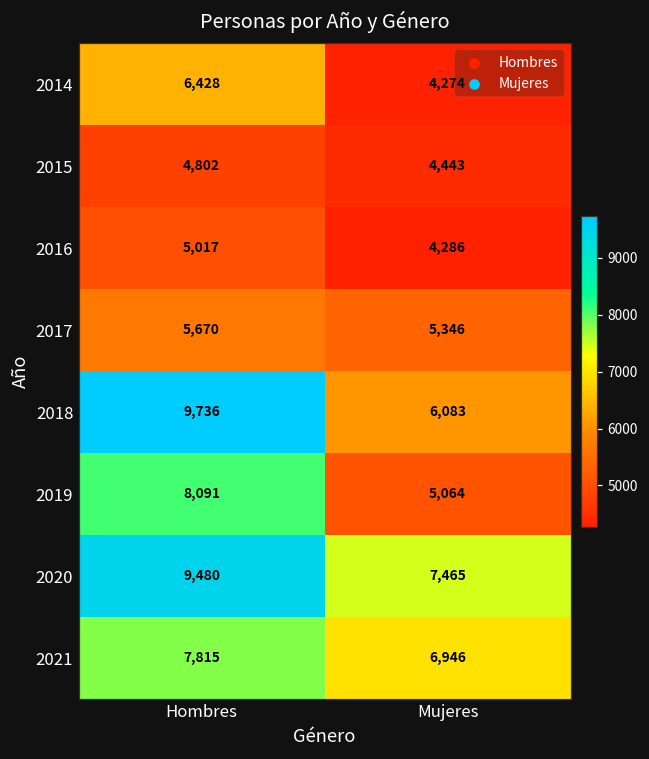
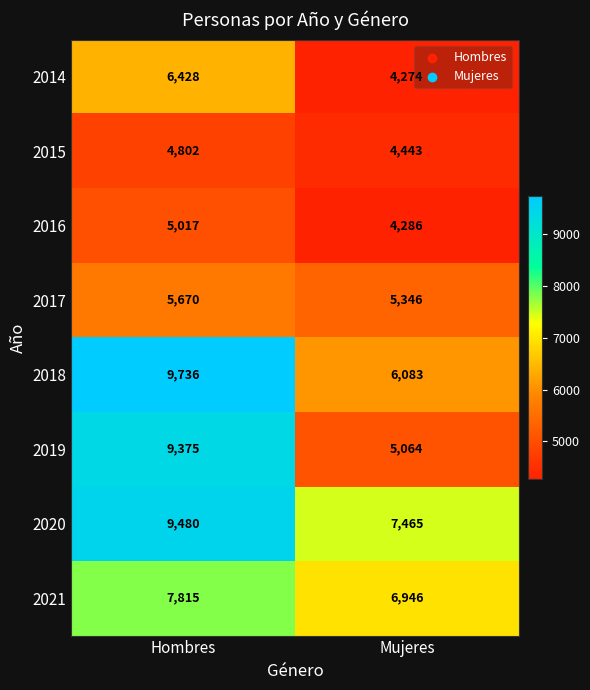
  {
    "2014": {
      "Hombres": "6,428"
    },
    "2015": {
      "Hombres": "4,802",
      "Mujeres": "4,443"
    },
    "2016": {
      "Hombres": "5,017",
      "Mujeres": "4,286"
    },
    "2017": {
      "Hombres": "5,670",
      "Mujeres": "5,346"
    },
    "2018": {
      "Hombres": "9,736",
      "Mujeres": "6,083"
    },
    "2019": {
-     "Hombres": "8,091",
+     "Hombres": "9,375",
      "Mujeres": "5,064"
    },
    "2020": {
      "Hombres": "9,480",
      "Mujeres": "7,465"
    },
    "2021": {
      "Hombres": "7,815",
      "Mujeres": "6,946"
    }
  }
